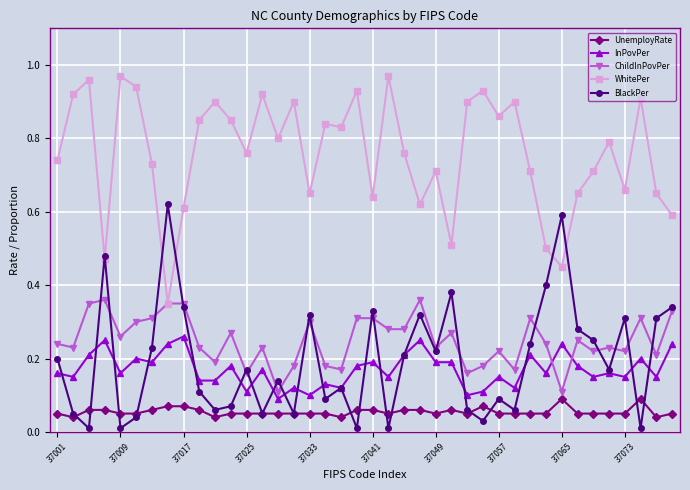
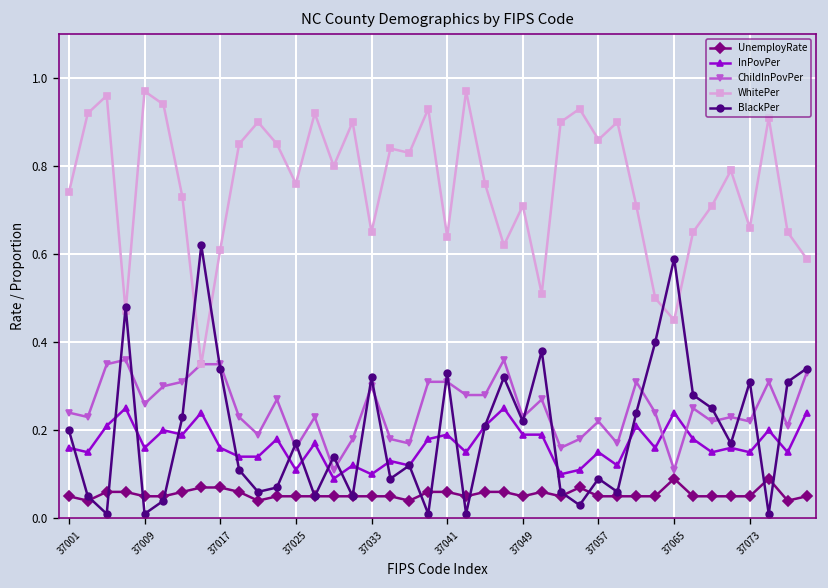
  {
    "InPovPer": {
      "37001": 0.16,
      "37009": 0.16,
-     "37017": 0.26,
+     "37017": 0.16,
      "37025": 0.11,
      "37033": 0.10,
      "37041": 0.19,
      "37049": 0.19,
      "37057": 0.15,
      "37065": 0.24,
      "37073": 0.15
    },
    "ChildInPovPer": {
      "37001": 0.24,
      "37009": 0.26,
      "37017": 0.35,
      "37025": 0.16,
      "37033": 0.30,
      "37041": 0.31,
      "37049": 0.23,
      "37057": 0.22,
      "37065": 0.11,
      "37073": 0.22
    },
    "WhitePer": {
      "37001": 0.74,
      "37009": 0.97,
      "37017": 0.61,
      "37025": 0.76,
      "37033": 0.65,
      "37041": 0.64,
      "37049": 0.71,
      "37057": 0.86,
      "37065": 0.45,
      "37073": 0.66
    }
  }
